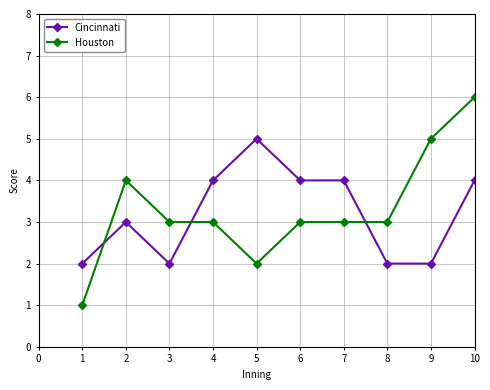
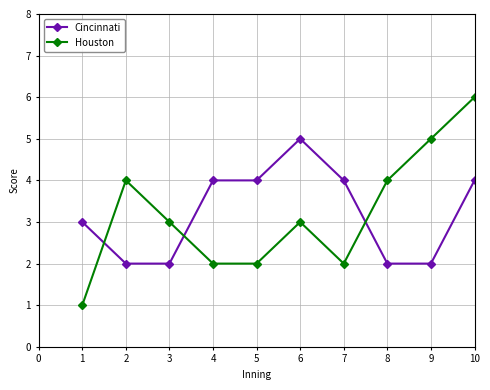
  {
    "Cincinnati": {
-     "1": 2,
-     "2": 3,
+     "1": 3,
+     "2": 2,
      "3": 2,
      "4": 4,
-     "5": 5,
-     "6": 4,
+     "5": 4,
+     "6": 5,
      "7": 4,
      "8": 2,
      "9": 2,
      "10": 4
    },
    "Houston": {
      "1": 1,
      "2": 4,
      "3": 3,
-     "4": 3,
+     "4": 2,
      "5": 2,
      "6": 3,
-     "7": 3,
-     "8": 3,
+     "7": 2,
+     "8": 4,
      "9": 5,
      "10": 6
    }
  }
